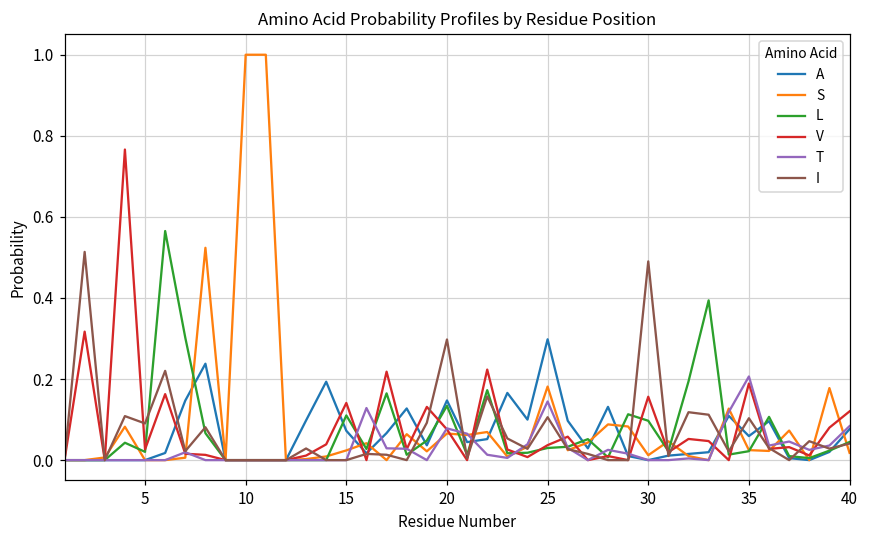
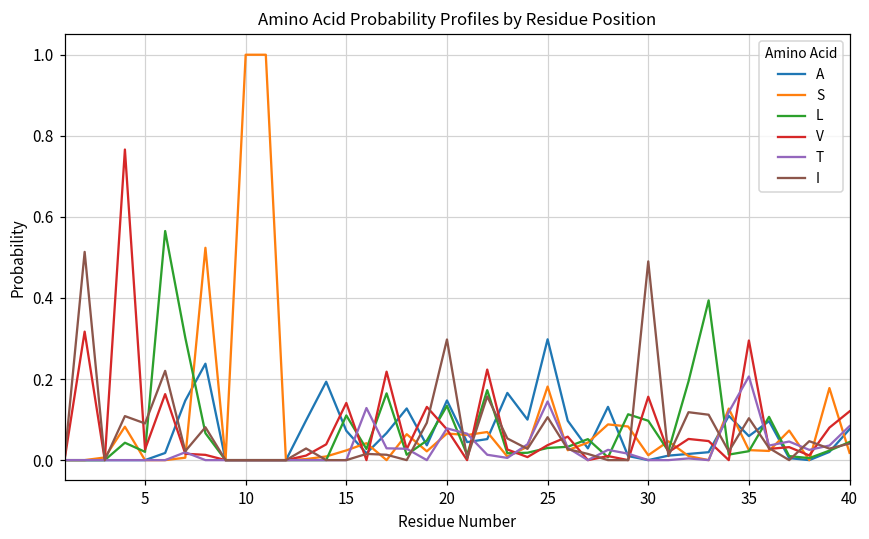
  {
    "A": {
      "15": 0.07,
      "20": 0.15,
      "25": 0.30,
      "35": 0.06,
      "40": 0.08
    },
    "S": {
      "10": 1.00,
      "15": 0.02,
      "20": 0.07,
      "25": 0.18,
      "30": 0.01,
      "40": 0.02
    },
    "L": {
      "15": 0.11,
      "20": 0.13,
      "30": 0.10
    },
    "V": {
      "15": 0.14,
      "30": 0.16,
-     "35": 0.19,
+     "35": 0.30,
      "40": 0.12
    },
    "T": {
      "25": 0.14,
      "35": 0.21,
      "40": 0.08
    },
    "I": {
      "5": 0.09,
      "20": 0.30,
      "25": 0.11,
      "30": 0.49,
      "35": 0.10
    }
  }
